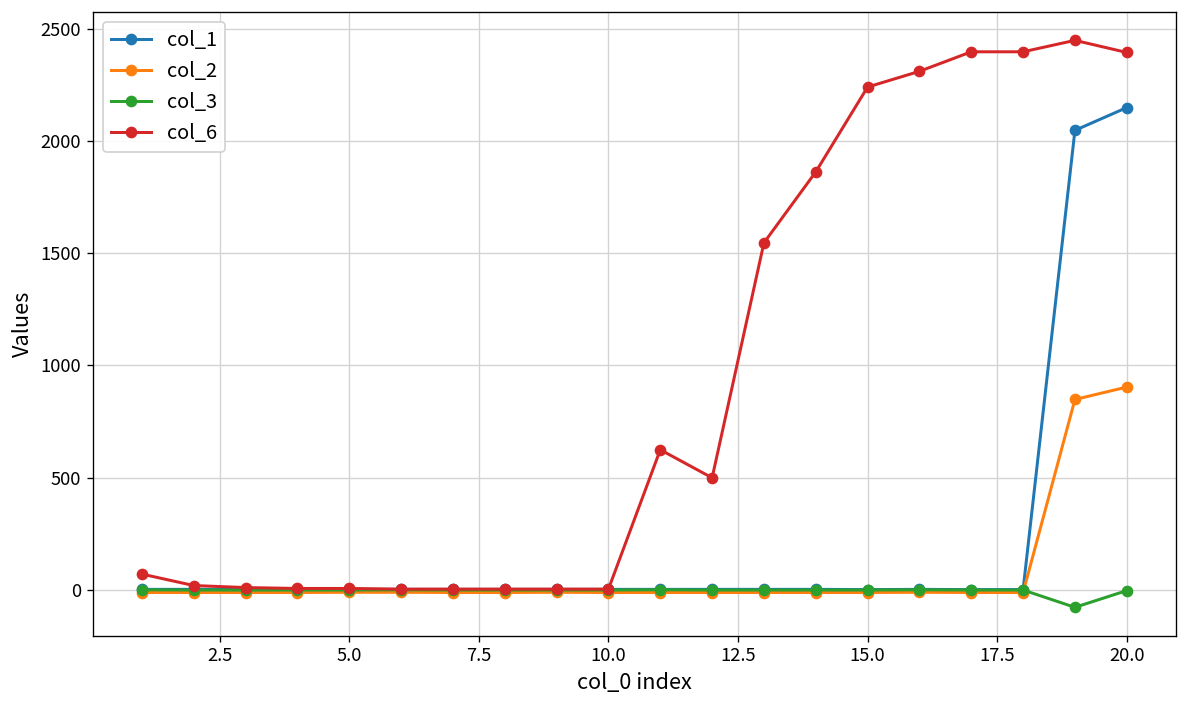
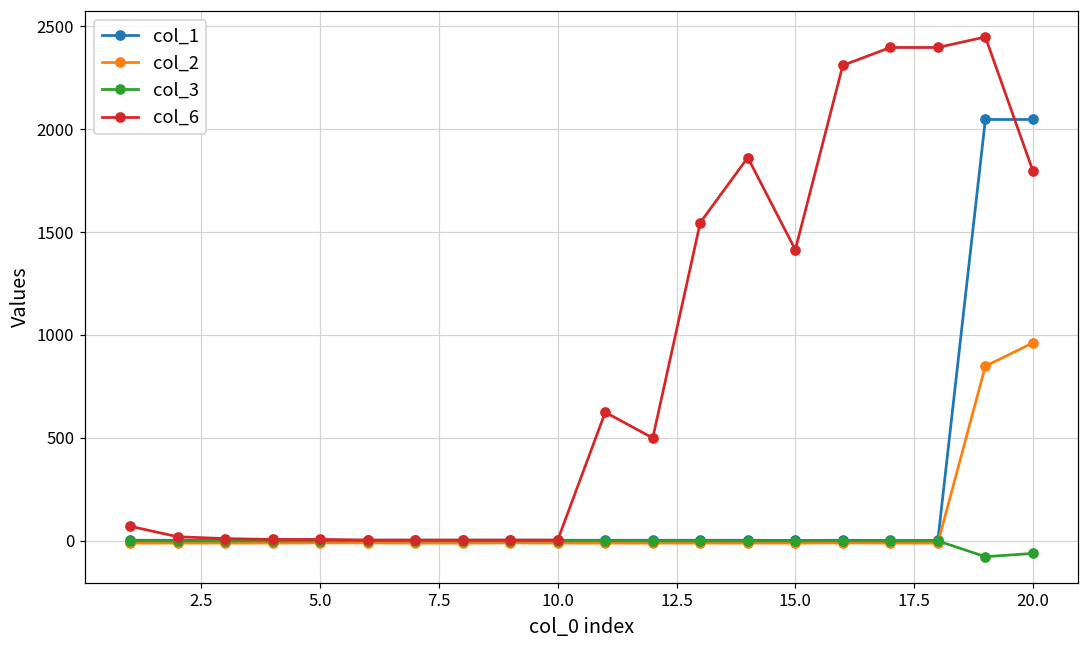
  {
    "col_1": {
-     "20.0": 2150
+     "20.0": 2050
    },
    "col_2": {
-     "20.0": 900
+     "20.0": 960
    },
    "col_3": {
-     "20.0": 0
+     "20.0": -60
    },
    "col_6": {
-     "15.0": 2240,
-     "20.0": 2390
+     "15.0": 1410,
+     "20.0": 1800
    }
  }
